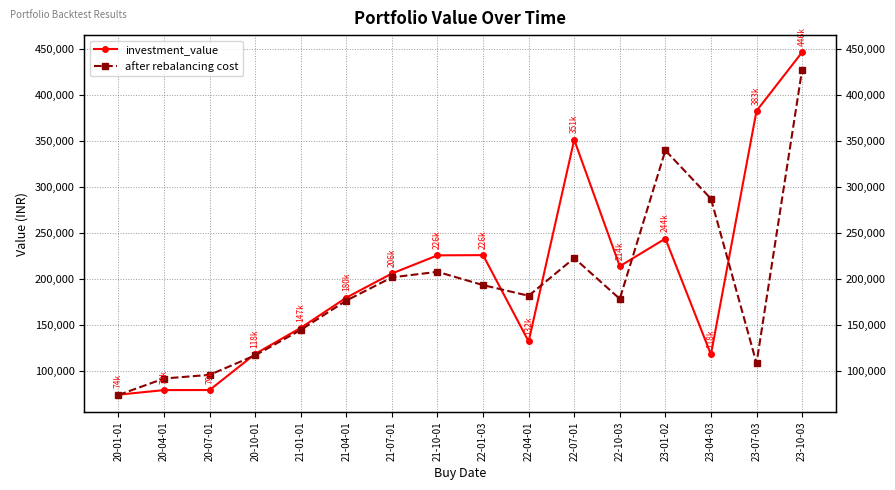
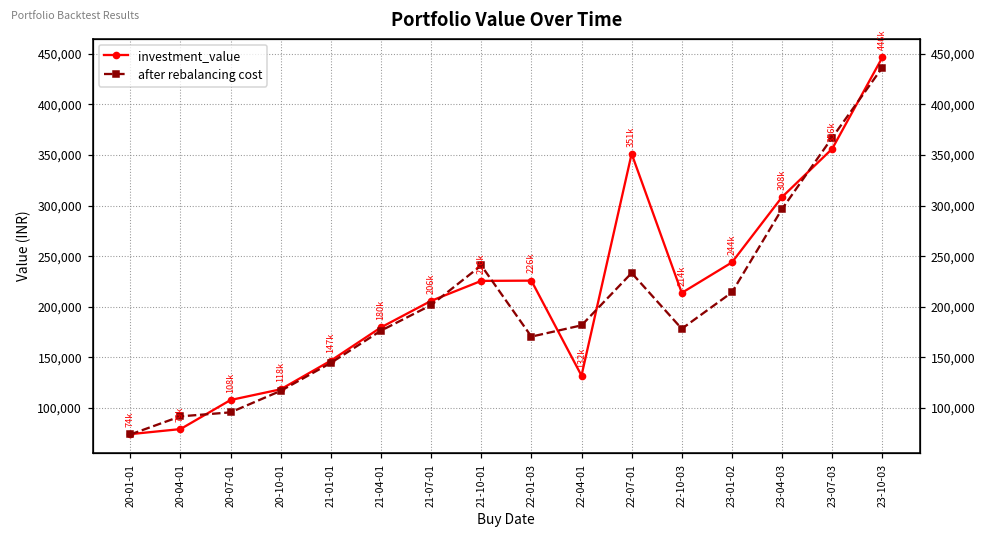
  {
    "investment_value": {
-     "20-07-01": "79k",
+     "20-07-01": "108k",
      "21-04-01": "180k",
      "21-07-01": "206k",
      "22-01-03": "226k",
      "22-04-01": "132k",
      "22-07-01": "351k",
      "22-10-03": "214k",
      "23-01-02": "244k",
-     "23-04-03": "118k",
-     "23-07-03": "383k",
+     "23-04-03": "308k",
+     "23-07-03": "356k",
      "23-10-03": "446k"
    },
    "after rebalancing cost": {
      "20-07-01": "100,000",
      "21-04-01": "180,000",
      "21-07-01": "200,000",
-     "21-10-01": "210,000",
-     "22-01-03": "190,000",
+     "21-10-01": "240,000",
+     "22-01-03": "170,000",
      "22-04-01": "180,000",
-     "22-07-01": "220,000",
+     "22-07-01": "230,000",
      "22-10-03": "180,000",
-     "23-01-02": "340,000",
-     "23-04-03": "290,000",
-     "23-07-03": "110,000",
-     "23-10-03": "430,000"
+     "23-01-02": "210,000",
+     "23-04-03": "300,000",
+     "23-07-03": "370,000",
+     "23-10-03": "440,000"
    }
  }
